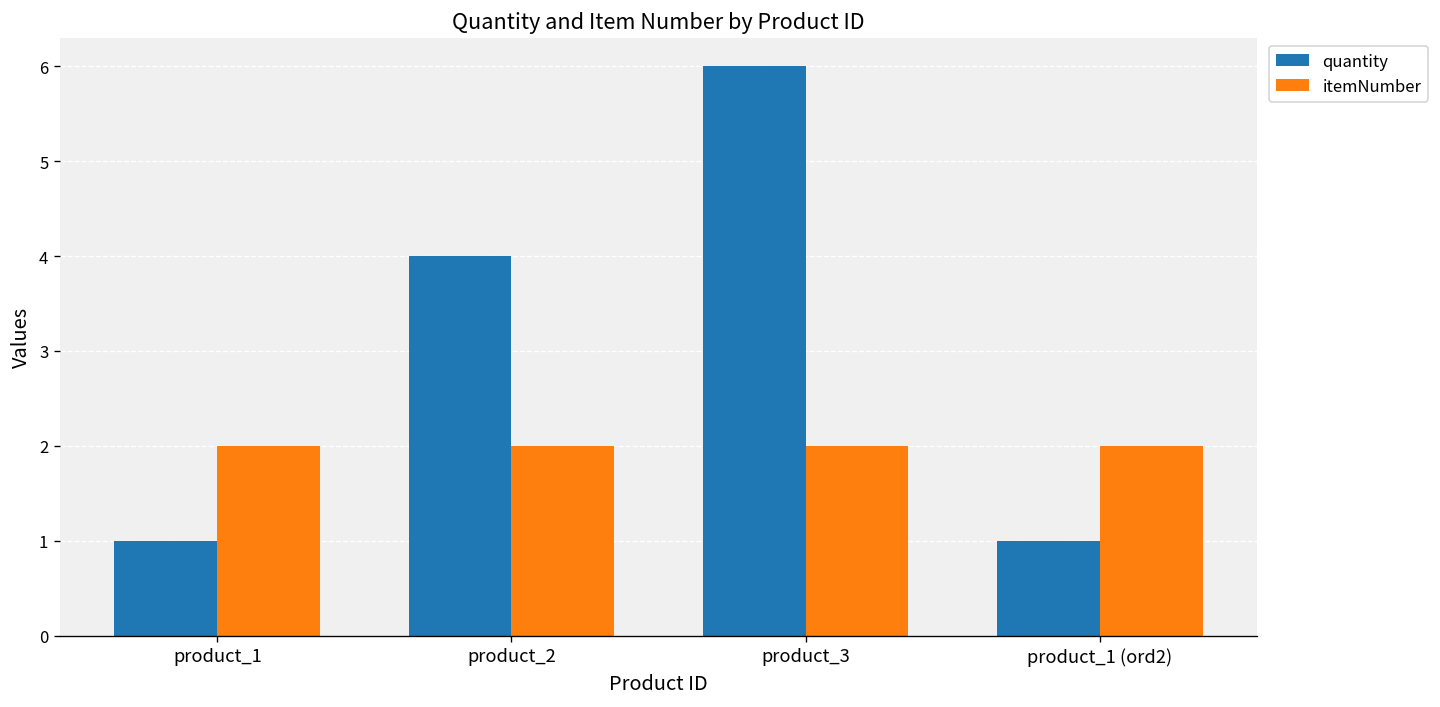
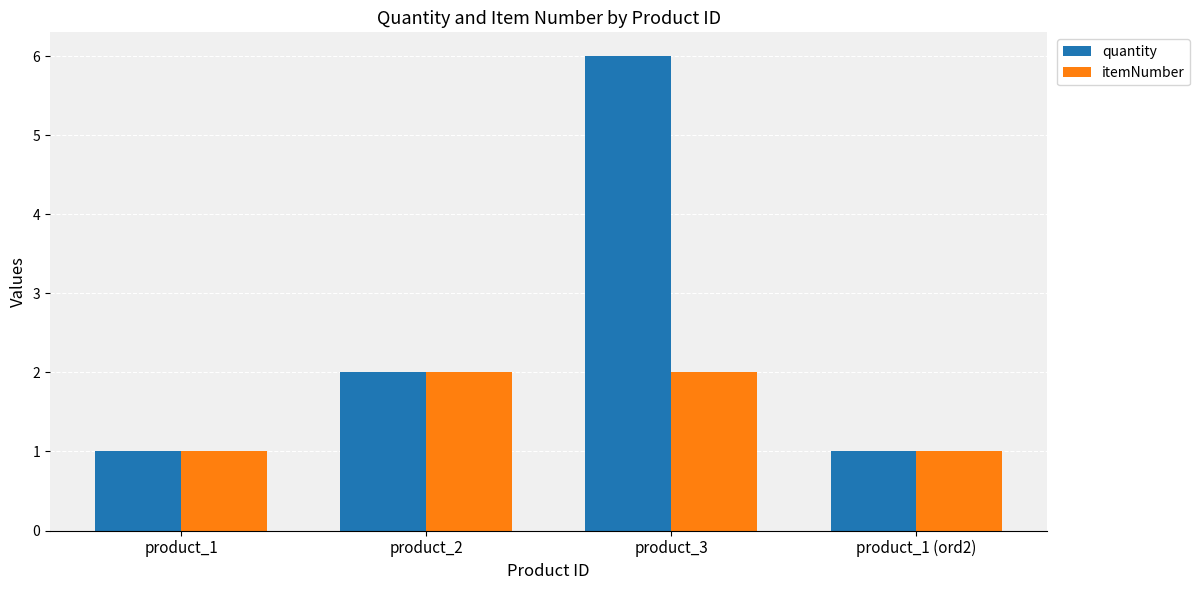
  {
    "quantity": {
      "product_1": 1,
-     "product_2": 4,
+     "product_2": 2,
      "product_3": 6,
      "product_1 (ord2)": 1
    },
    "itemNumber": {
-     "product_1": 2,
+     "product_1": 1,
      "product_2": 2,
      "product_3": 2,
-     "product_1 (ord2)": 2
+     "product_1 (ord2)": 1
    }
  }
